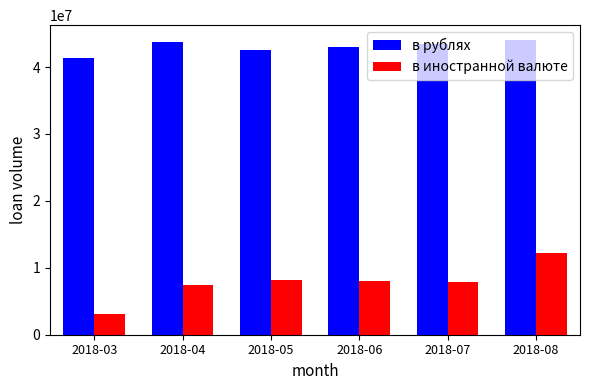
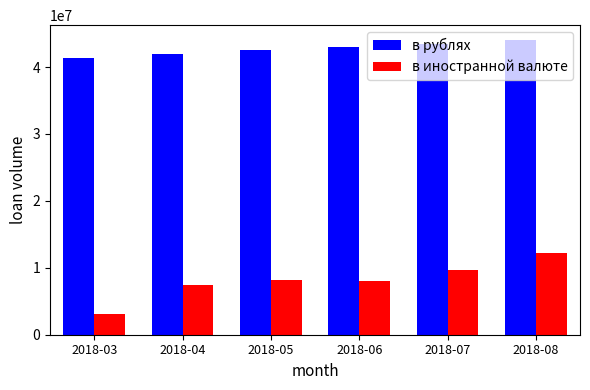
  {
    "в рублях": {
      "2018-03": 41000000,
-     "2018-04": 44000000,
+     "2018-04": 42000000,
      "2018-05": 43000000,
      "2018-06": 43000000
    },
    "в иностранной валюте": {
      "2018-03": 3000000,
      "2018-04": 7000000,
      "2018-05": 8000000,
      "2018-06": 8000000,
-     "2018-07": 8000000,
+     "2018-07": 10000000,
      "2018-08": 12000000
    }
  }
